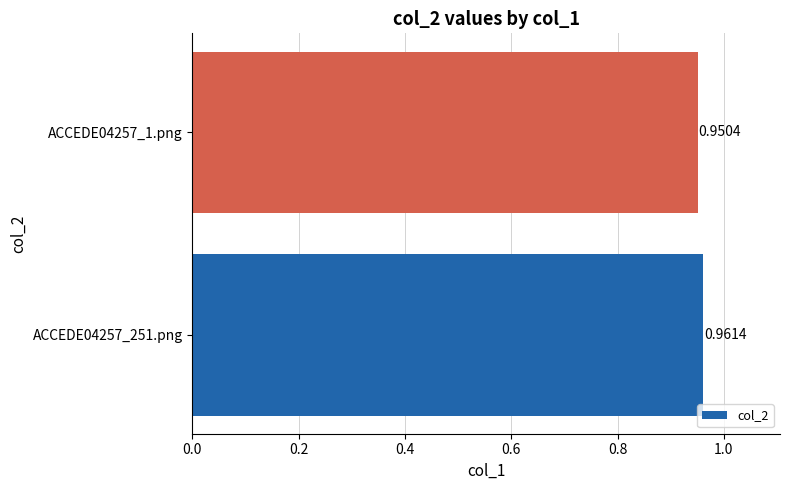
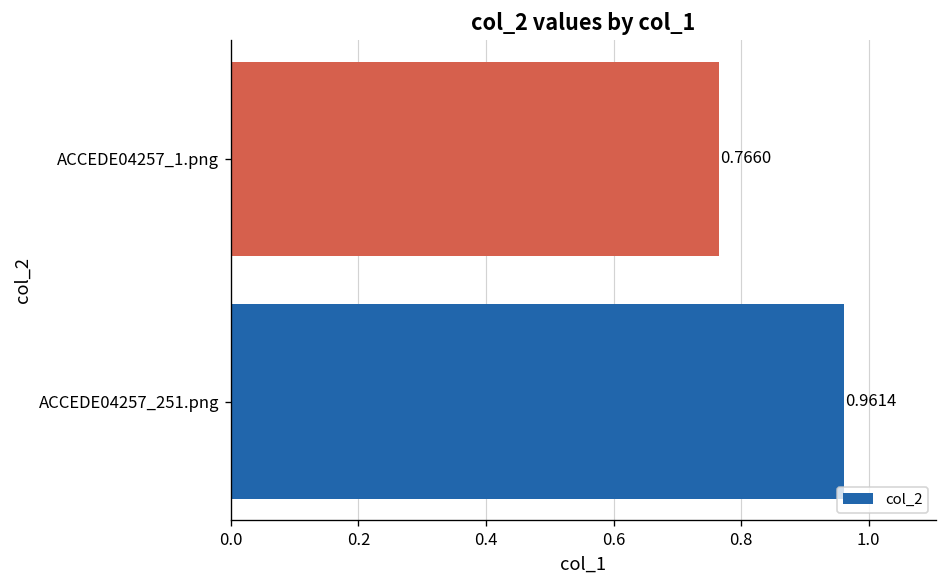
  {
-   "ACCEDE04257_1.png": 0.9504,
+   "ACCEDE04257_1.png": 0.7660,
    "ACCEDE04257_251.png": 0.9614
  }
